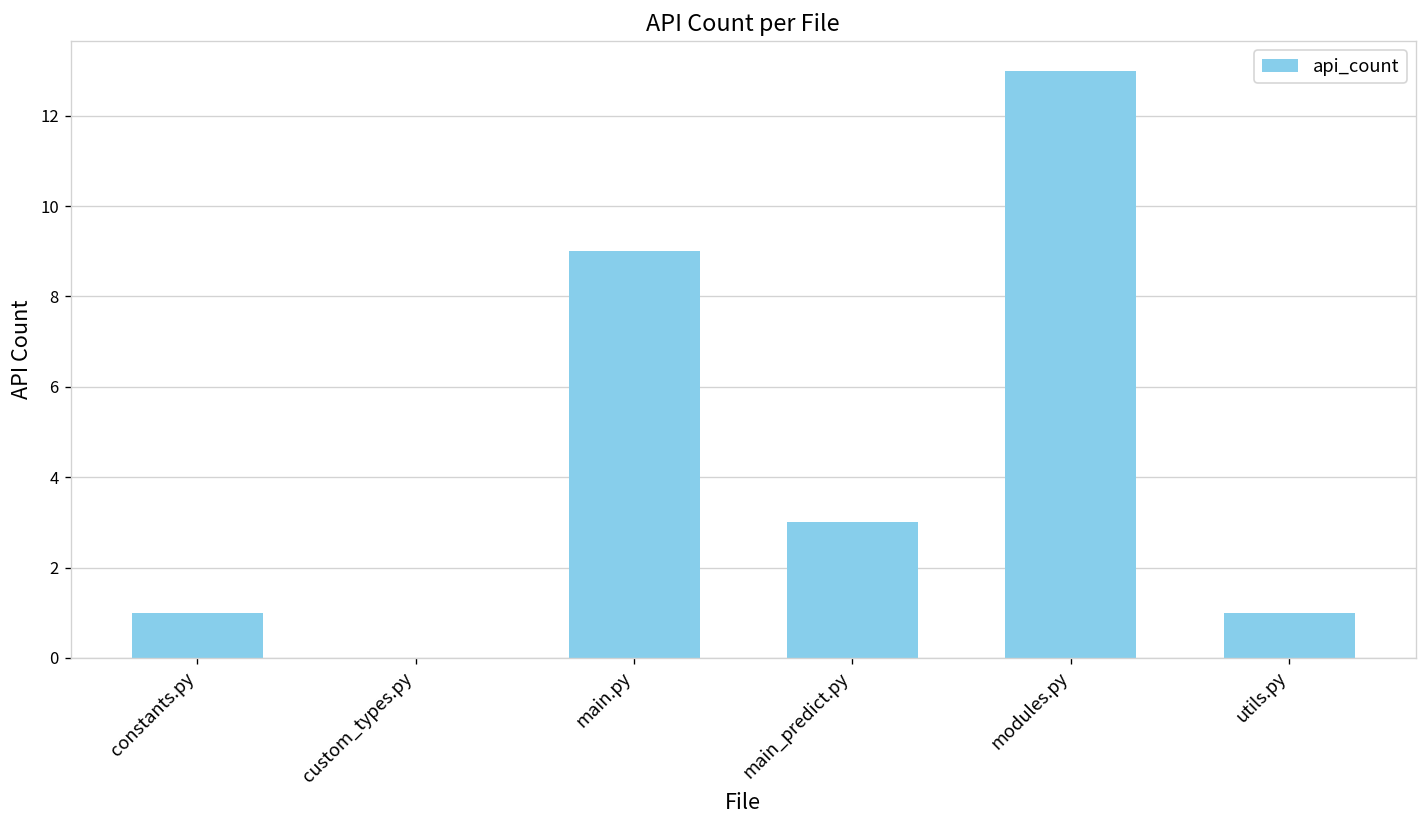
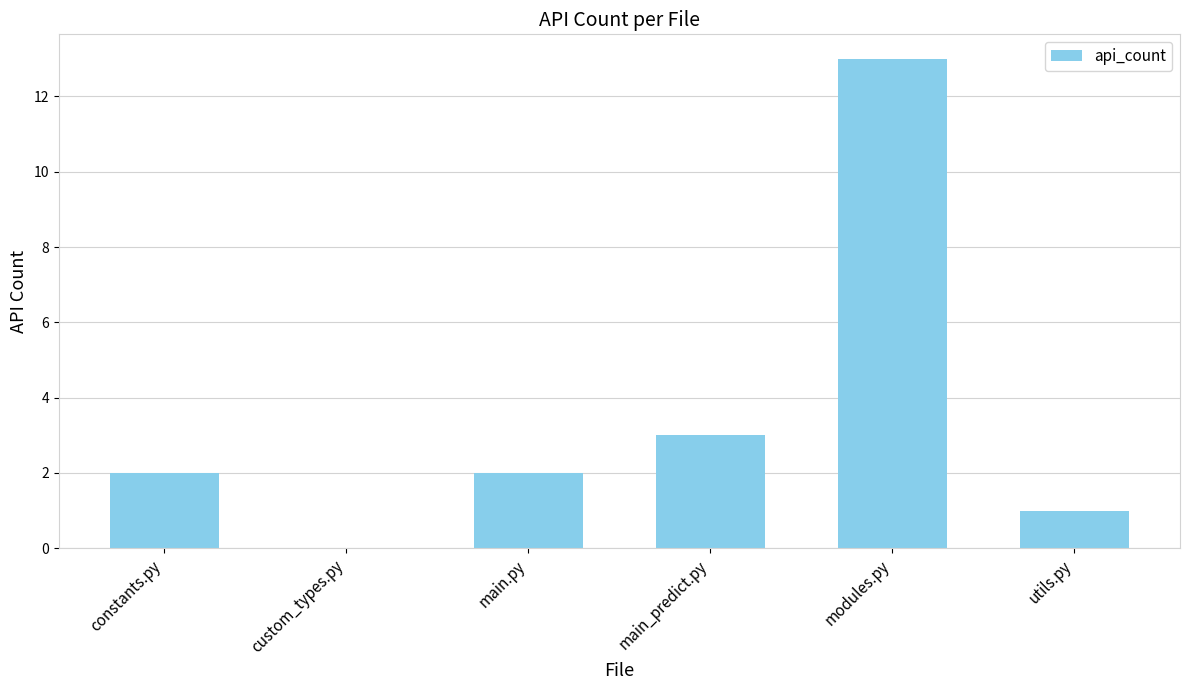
  {
-   "constants.py": 1,
+   "constants.py": 2,
    "custom_types.py": 0,
-   "main.py": 9,
+   "main.py": 2,
    "main_predict.py": 3,
    "modules.py": 13,
    "utils.py": 1
  }
